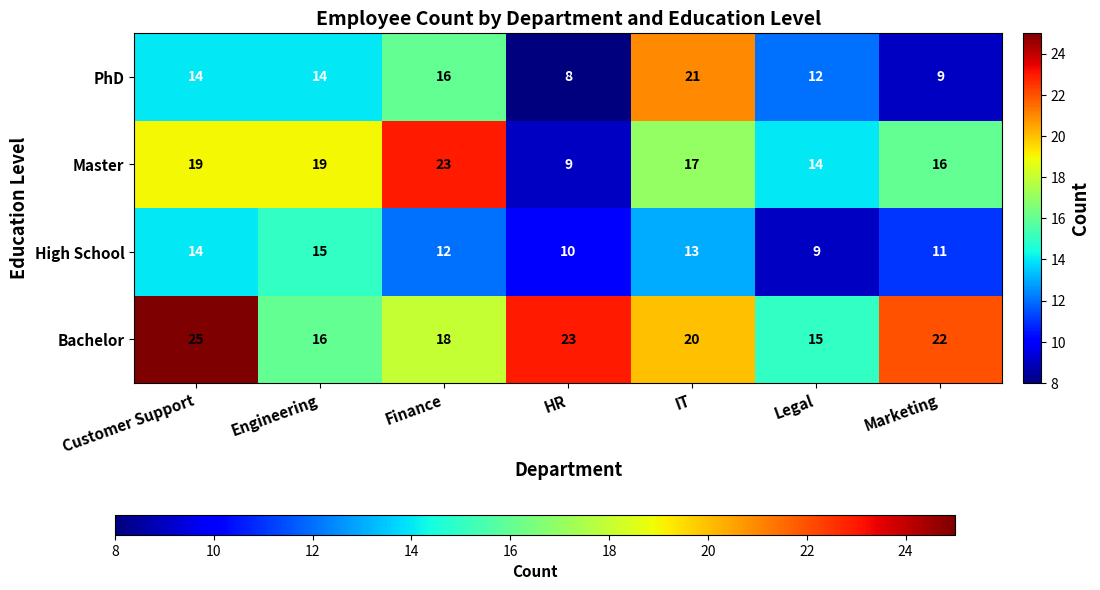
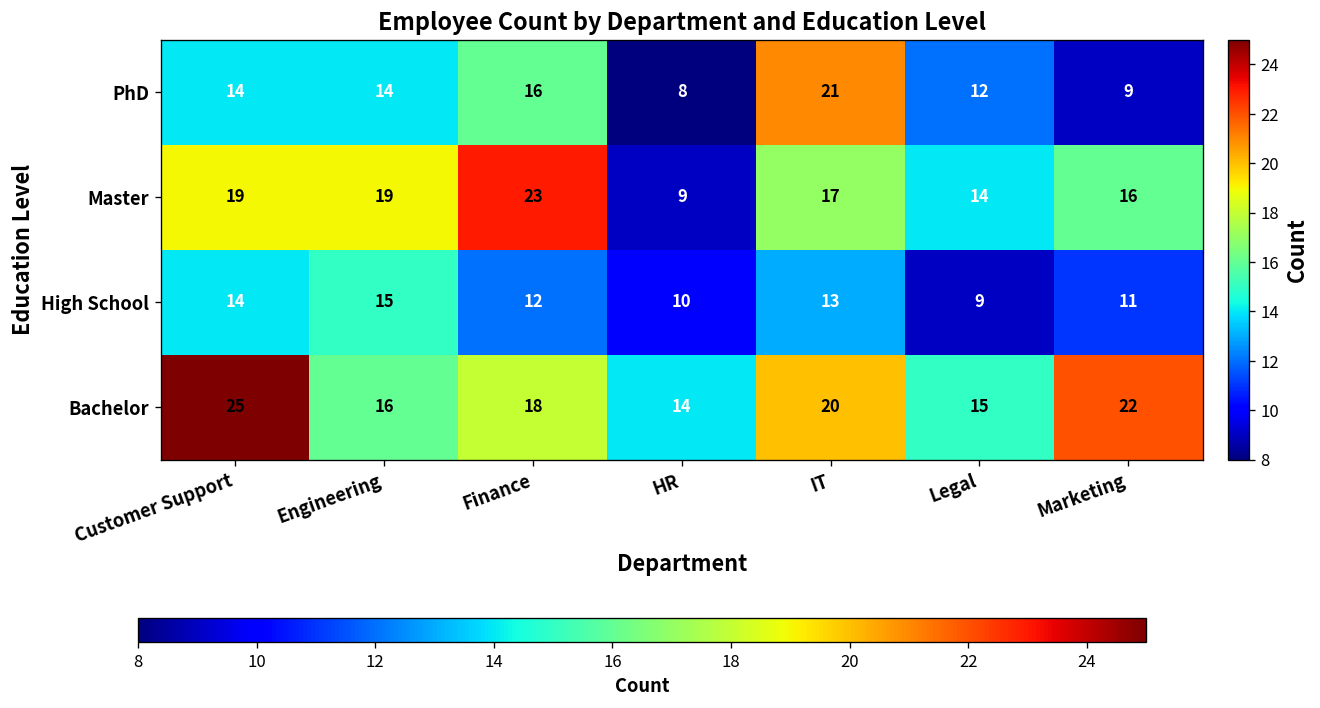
  {
    "PhD": {
      "Customer Support": 14,
      "Engineering": 14,
      "Finance": 16,
      "HR": 8,
      "IT": 21,
      "Legal": 12,
      "Marketing": 9
    },
    "Master": {
      "Customer Support": 19,
      "Engineering": 19,
      "Finance": 23,
      "HR": 9,
      "IT": 17,
      "Legal": 14,
      "Marketing": 16
    },
    "High School": {
      "Customer Support": 14,
      "Engineering": 15,
      "Finance": 12,
      "HR": 10,
      "IT": 13,
      "Legal": 9,
      "Marketing": 11
    },
    "Bachelor": {
      "Customer Support": 25,
      "Engineering": 16,
      "Finance": 18,
-     "HR": 23,
+     "HR": 14,
      "IT": 20,
      "Legal": 15,
      "Marketing": 22
    }
  }
